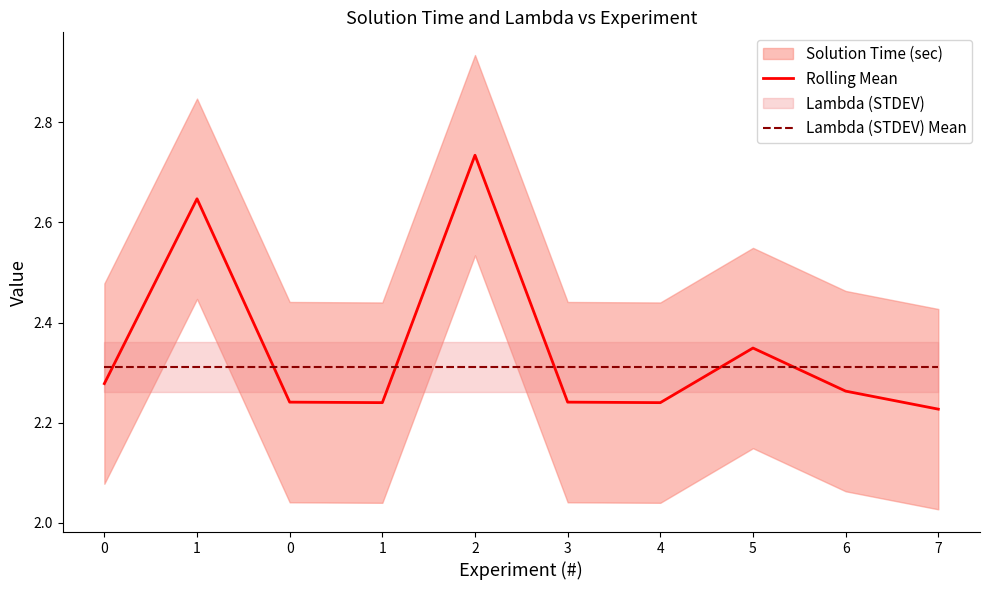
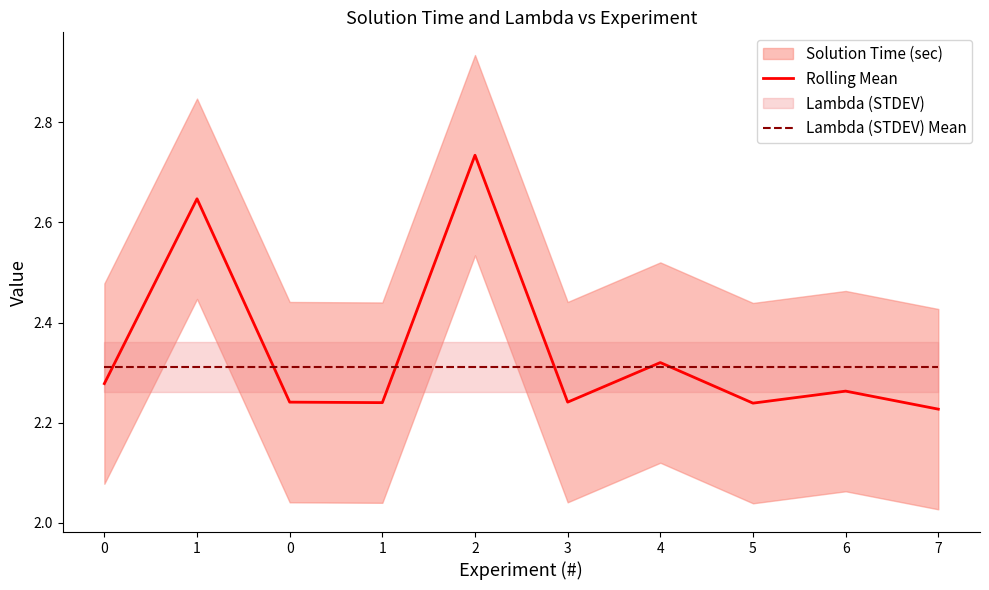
  {
    "Rolling Mean": {
      "2": 2.73,
      "3": 2.24,
-     "4": 2.24,
-     "5": 2.35,
+     "4": 2.32,
+     "5": 2.24,
      "6": 2.26,
      "7": 2.23
    },
    "Lambda (STDEV) Mean": {
      "2": 2.31,
      "3": 2.31,
      "4": 2.31,
      "5": 2.31,
      "6": 2.31,
      "7": 2.31
    }
  }
